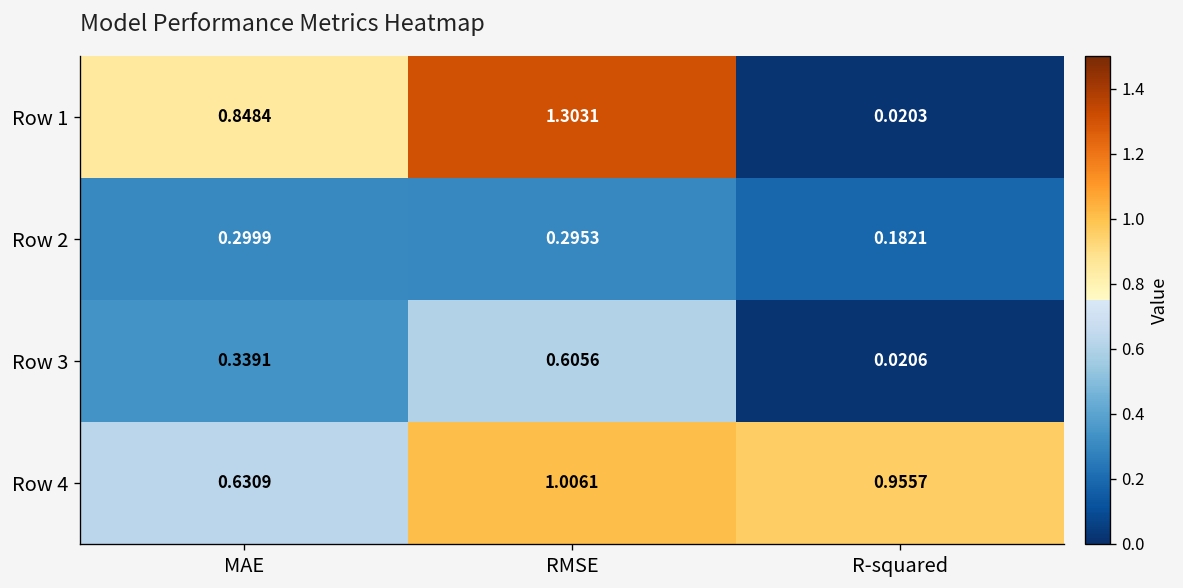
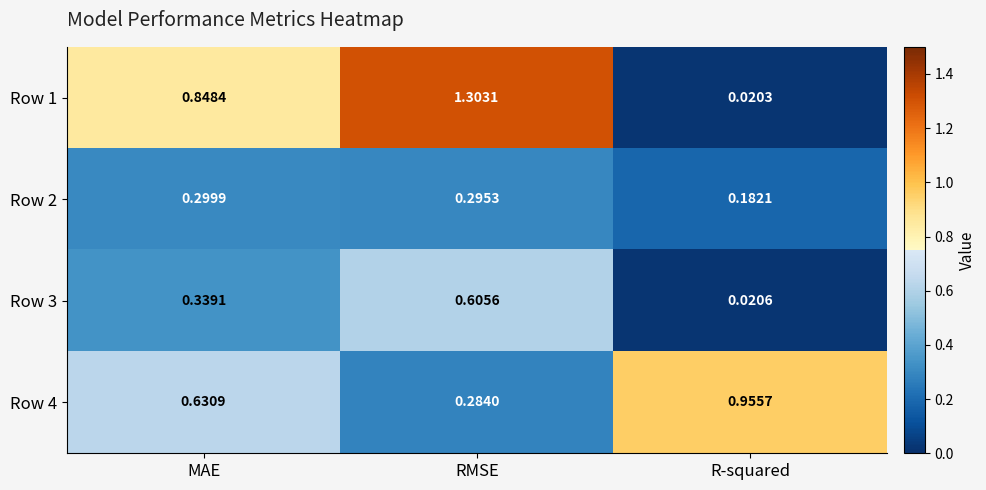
  {
    "Row 1": {
      "MAE": 0.8484,
      "RMSE": 1.3031,
      "R-squared": 0.0203
    },
    "Row 2": {
      "MAE": 0.2999,
      "RMSE": 0.2953,
      "R-squared": 0.1821
    },
    "Row 3": {
      "MAE": 0.3391,
      "RMSE": 0.6056,
      "R-squared": 0.0206
    },
    "Row 4": {
      "MAE": 0.6309,
-     "RMSE": 1.0061,
+     "RMSE": 0.2840,
      "R-squared": 0.9557
    }
  }
